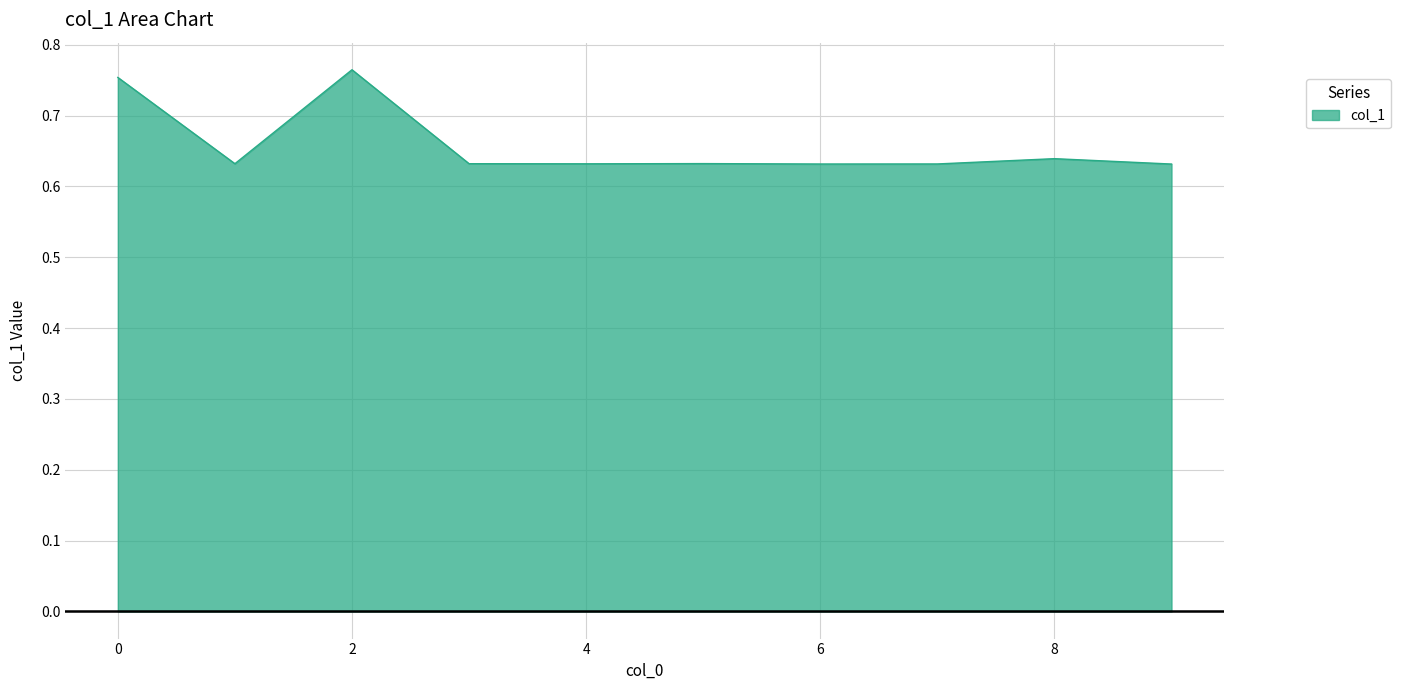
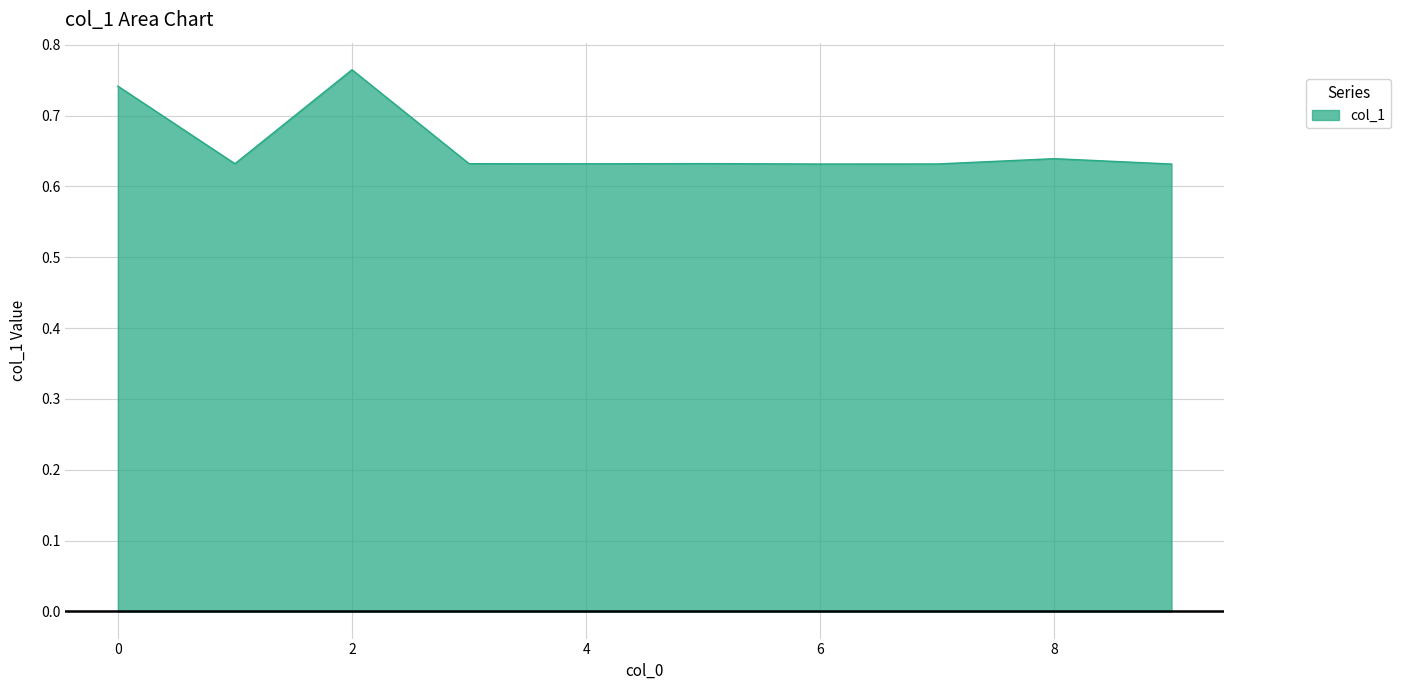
  {
-   "0": 0.75,
+   "0": 0.74,
    "2": 0.76,
    "4": 0.63,
    "6": 0.63,
    "8": 0.64
  }
